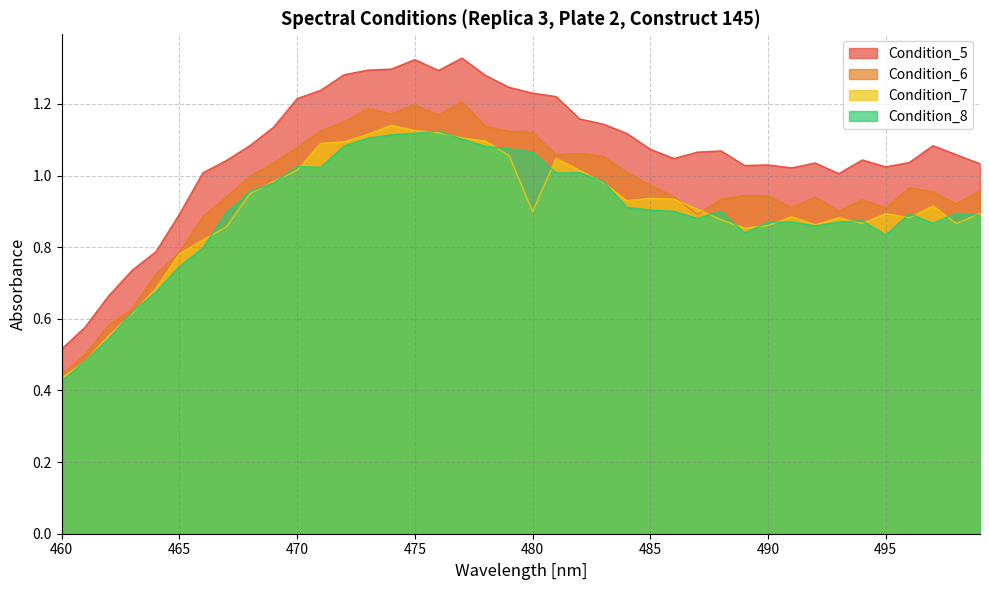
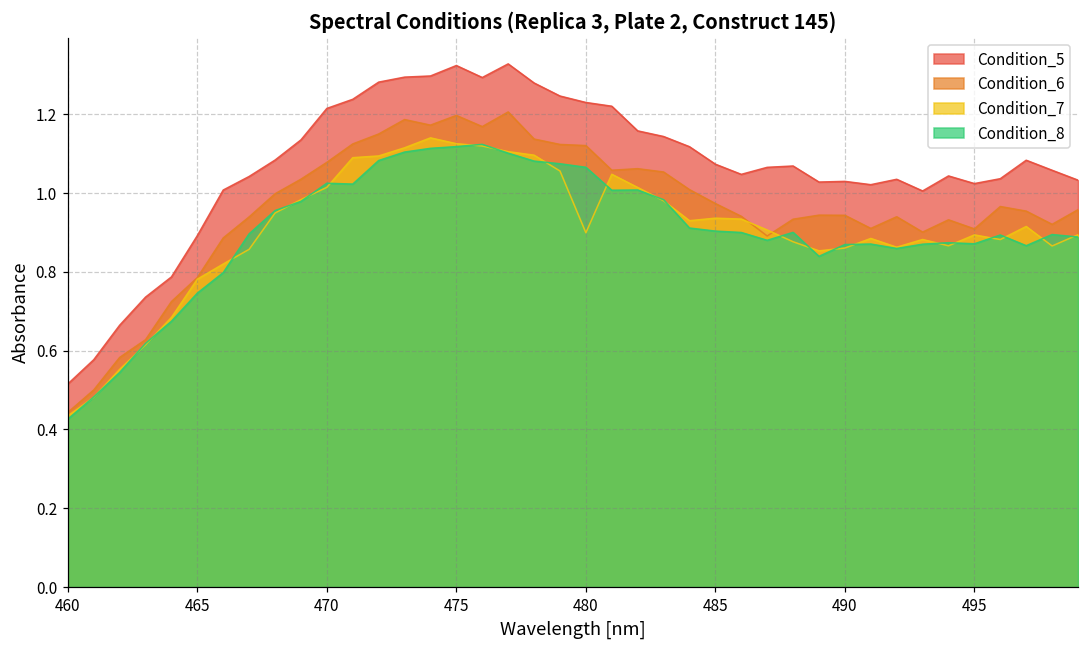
  {
    "Condition_7": {
      "460": 0.43,
      "470": 1.01,
      "475": 1.13,
      "480": 0.90,
      "485": 0.94,
      "490": 0.86,
      "495": 0.89
    },
    "Condition_8": {
      "460": 0.43,
      "465": 0.75,
      "470": 1.02,
      "475": 1.12,
      "480": 1.07,
      "485": 0.90,
      "490": 0.87,
-     "495": 0.83
+     "495": 0.87
    }
  }
